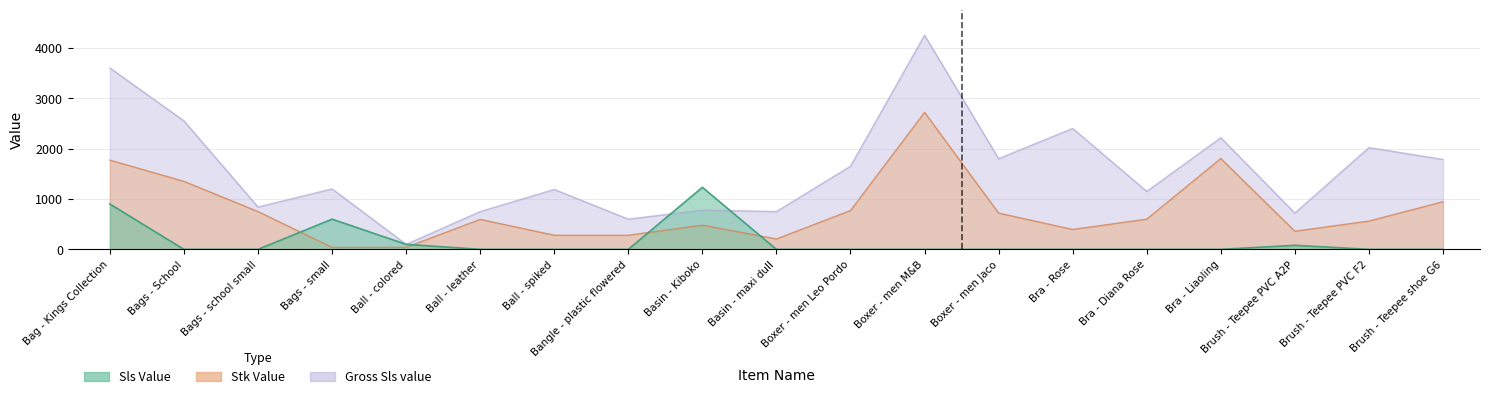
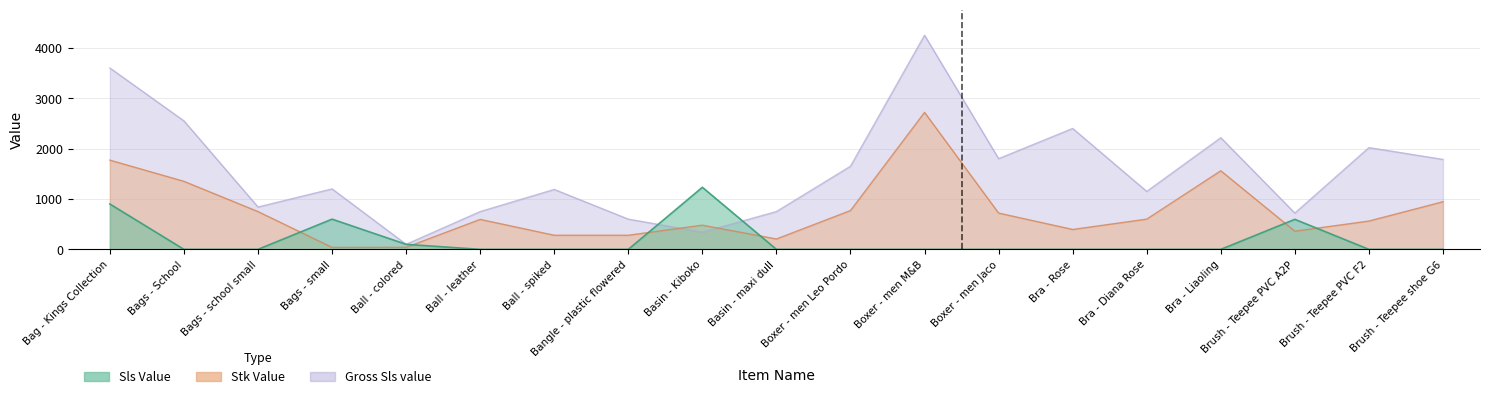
  {
    "Gross Sls value": {
      "Bag - Kings Collection": 3600,
      "Bags - School": 2600,
      "Bags - school small": 800,
      "Bags - small": 1200,
      "Ball - leather": 800,
      "Ball - spiked": 1200,
      "Bangle - plastic flowered": 600,
-     "Basin - Kiboko": 800,
+     "Basin - Kiboko": 300,
      "Basin - maxi dull": 800,
      "Boxer - men Leo Pordo": 1700,
      "Boxer - men M&B": 4300,
      "Boxer - men Jaco": 1800,
      "Bra - Rose": 2400,
      "Bra - Diana Rose": 1200,
      "Bra - Liaoling": 2200,
      "Brush - Teepee PVC A2P": 700,
      "Brush - Teepee PVC F2": 2000,
      "Brush - Teepee shoe G6": 1800
    },
    "Stk Value": {
      "Bag - Kings Collection": 1800,
      "Bags - School": 1400,
      "Bags - school small": 800,
      "Bags - small": 0,
      "Ball - colored": 0,
      "Ball - leather": 600,
      "Ball - spiked": 300,
      "Bangle - plastic flowered": 300,
      "Basin - Kiboko": 500,
      "Basin - maxi dull": 200,
      "Boxer - men Leo Pordo": 800,
      "Boxer - men M&B": 2700,
      "Boxer - men Jaco": 700,
      "Bra - Rose": 400,
      "Bra - Diana Rose": 600,
-     "Bra - Liaoling": 1800,
+     "Bra - Liaoling": 1600,
      "Brush - Teepee PVC A2P": 400,
      "Brush - Teepee PVC F2": 600,
      "Brush - Teepee shoe G6": 900
    },
    "Sls Value": {
      "Bag - Kings Collection": 900,
      "Bags - School": 0,
      "Bags - school small": 0,
      "Bags - small": 600,
      "Ball - leather": 0,
      "Ball - spiked": 0,
      "Bangle - plastic flowered": 0,
      "Basin - Kiboko": 1200,
      "Basin - maxi dull": 0,
      "Boxer - men Leo Pordo": 0,
      "Boxer - men M&B": 0,
      "Boxer - men Jaco": 0,
      "Bra - Rose": 0,
      "Bra - Diana Rose": 0,
      "Bra - Liaoling": 0,
-     "Brush - Teepee PVC A2P": 100,
+     "Brush - Teepee PVC A2P": 600,
      "Brush - Teepee PVC F2": 0,
      "Brush - Teepee shoe G6": 0
    }
  }
